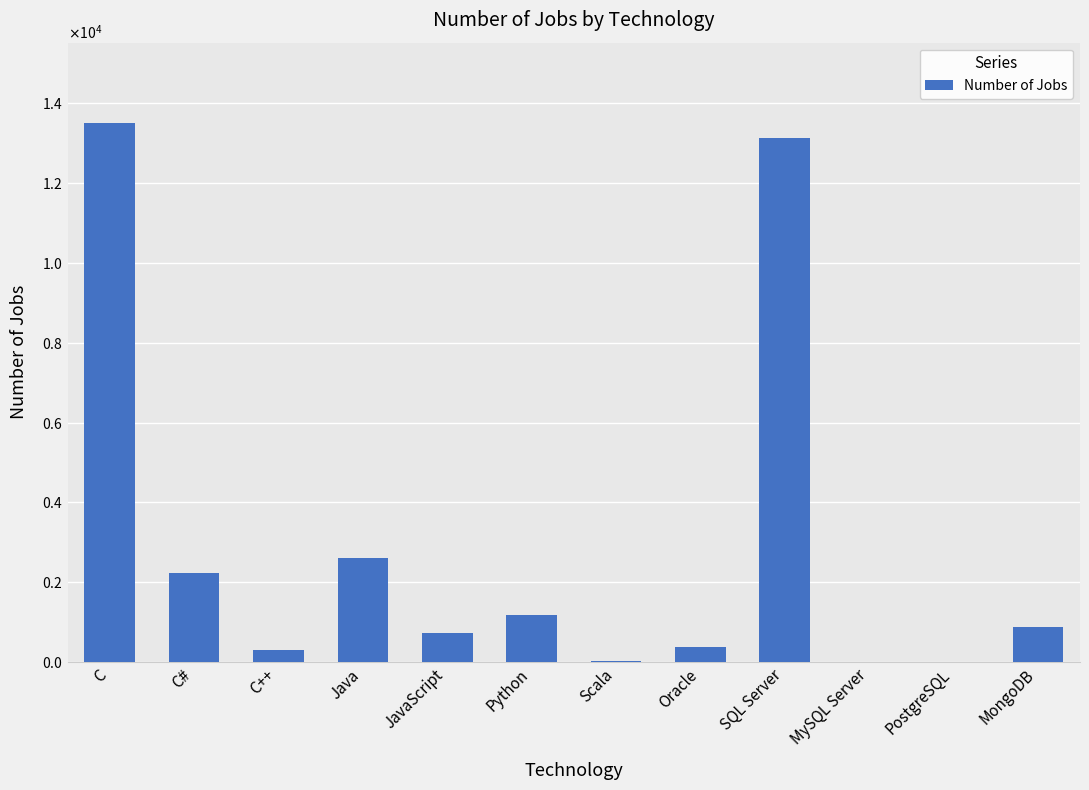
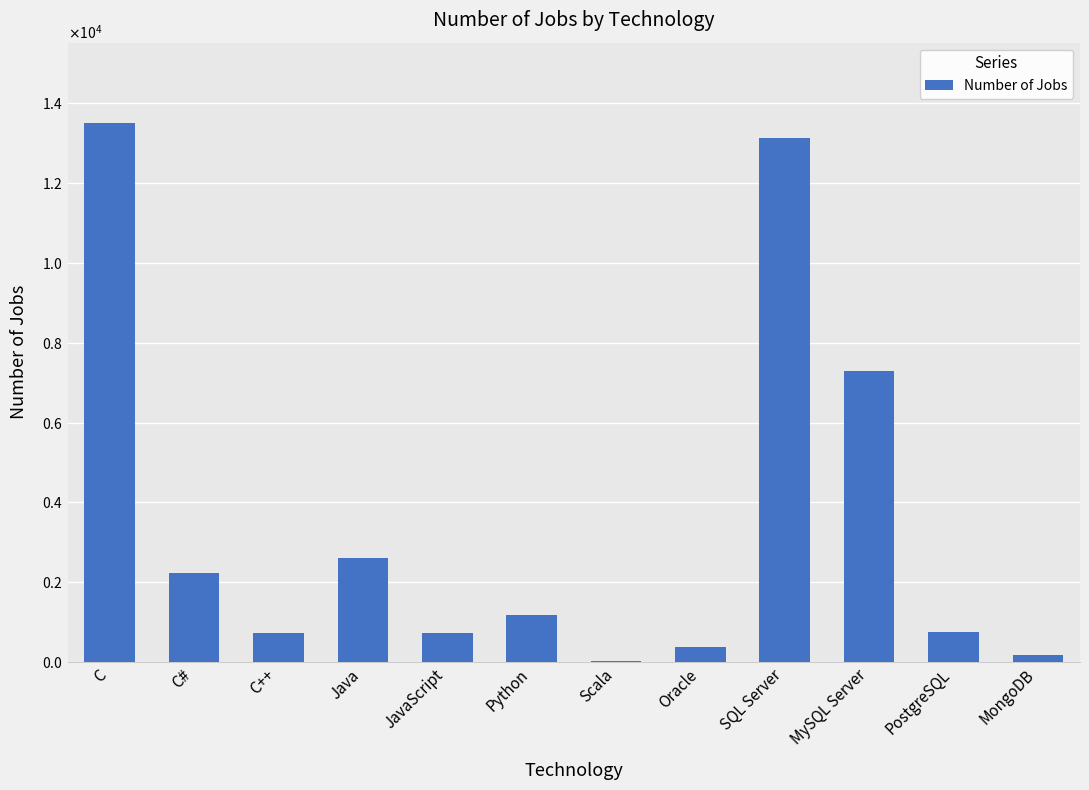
  {
    "C": 13500,
    "C#": 2200,
-   "C++": 300,
+   "C++": 700,
    "Java": 2600,
    "JavaScript": 700,
    "Python": 1200,
    "Oracle": 400,
    "SQL Server": 13100,
-   "MySQL Server": 0,
-   "PostgreSQL": 0,
-   "MongoDB": 900
+   "MySQL Server": 7300,
+   "PostgreSQL": 800,
+   "MongoDB": 200
  }
